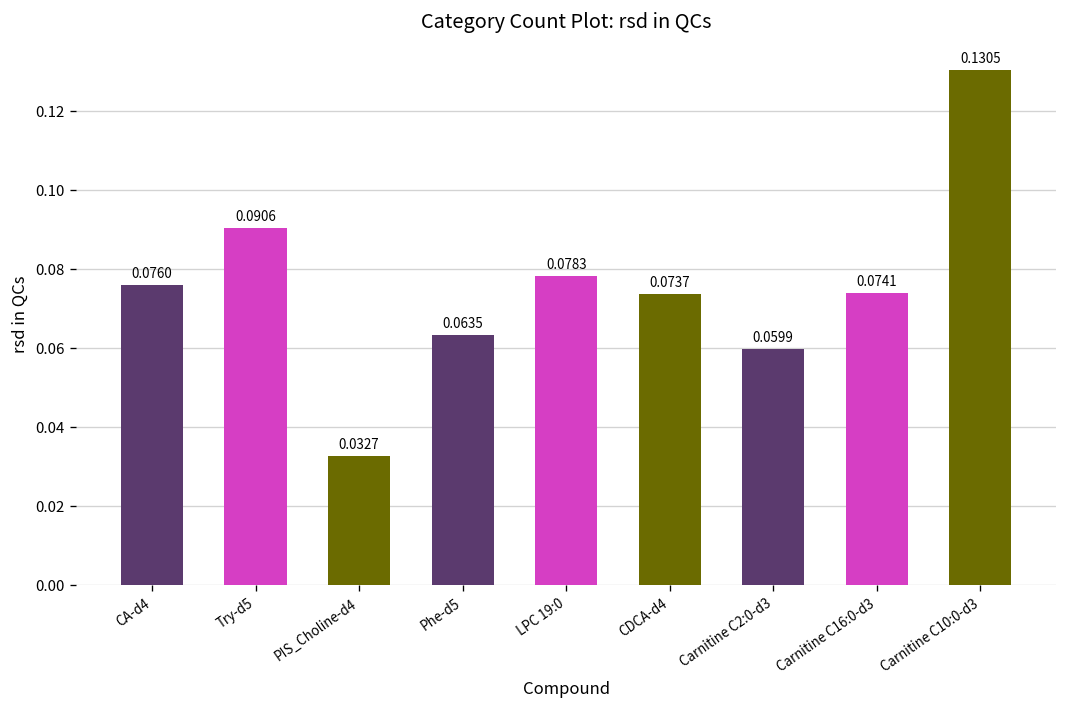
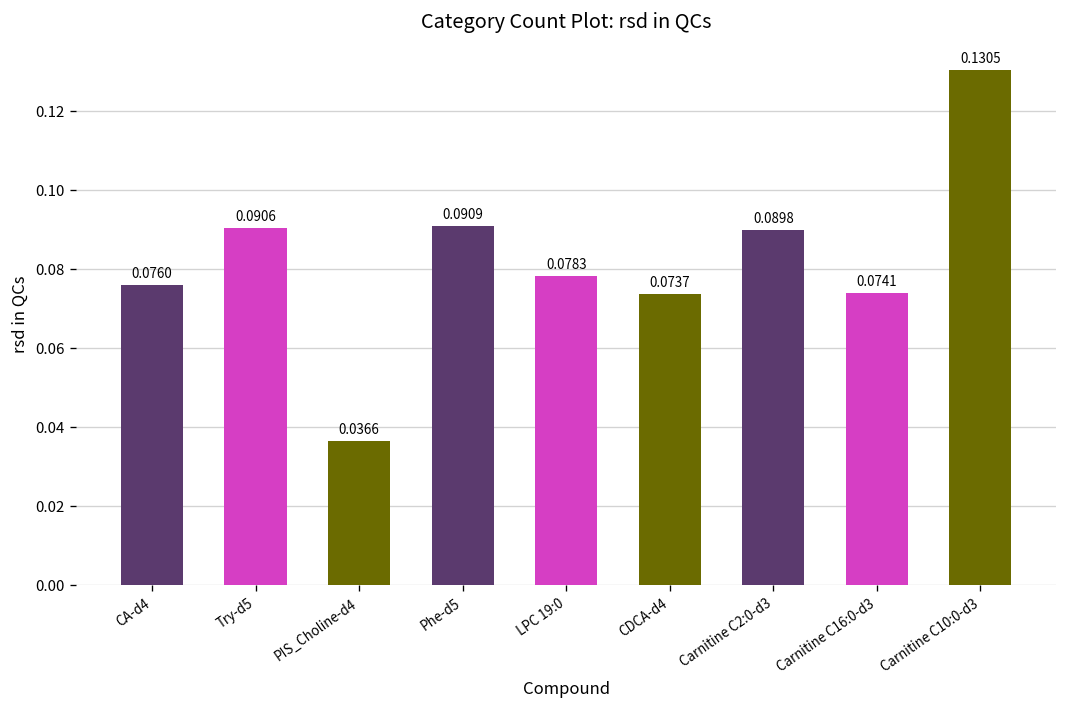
  {
    "CA-d4": 0.0760,
    "Try-d5": 0.0906,
-   "PIS_Choline-d4": 0.0327,
-   "Phe-d5": 0.0635,
+   "PIS_Choline-d4": 0.0366,
+   "Phe-d5": 0.0909,
    "LPC 19:0": 0.0783,
    "CDCA-d4": 0.0737,
-   "Carnitine C2:0-d3": 0.0599,
+   "Carnitine C2:0-d3": 0.0898,
    "Carnitine C16:0-d3": 0.0741,
    "Carnitine C10:0-d3": 0.1305
  }
